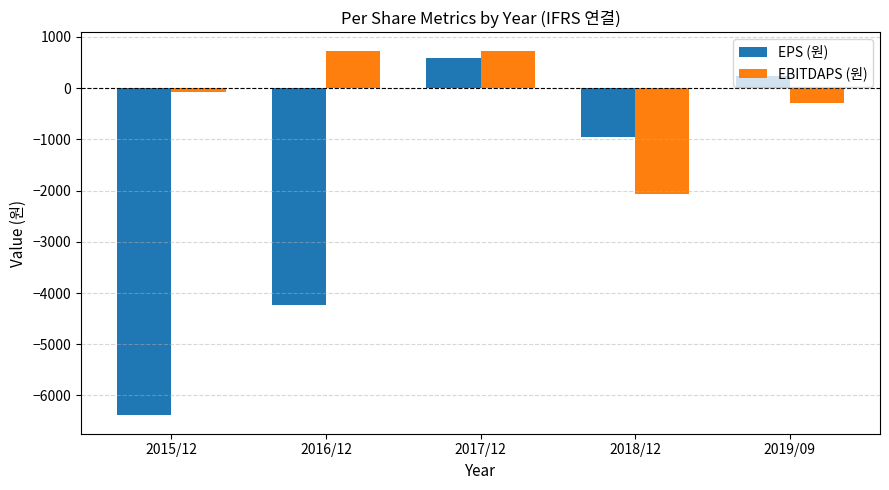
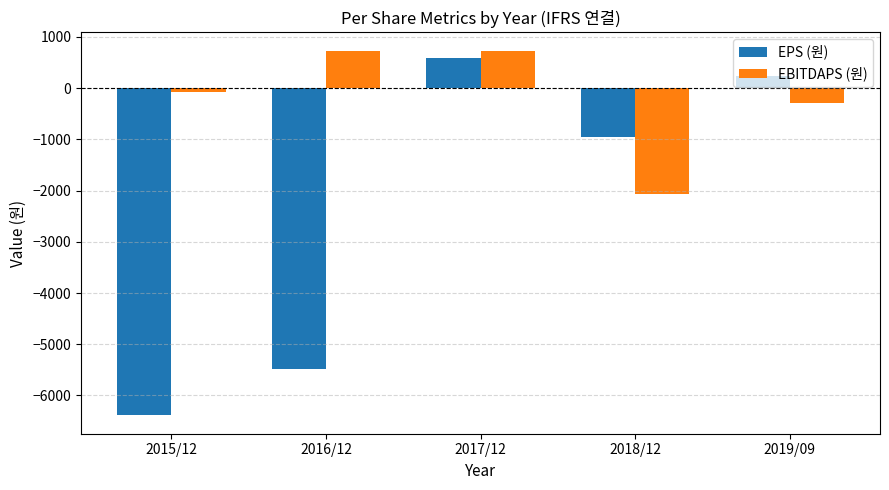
  {
    "EPS (원)": {
      "2015/12": -6400,
-     "2016/12": -4200,
+     "2016/12": -5500,
      "2017/12": 600,
      "2018/12": -1000
    },
    "EBITDAPS (원)": {
      "2015/12": -100,
      "2016/12": 700,
      "2017/12": 700,
      "2018/12": -2100,
      "2019/09": -300
    }
  }
